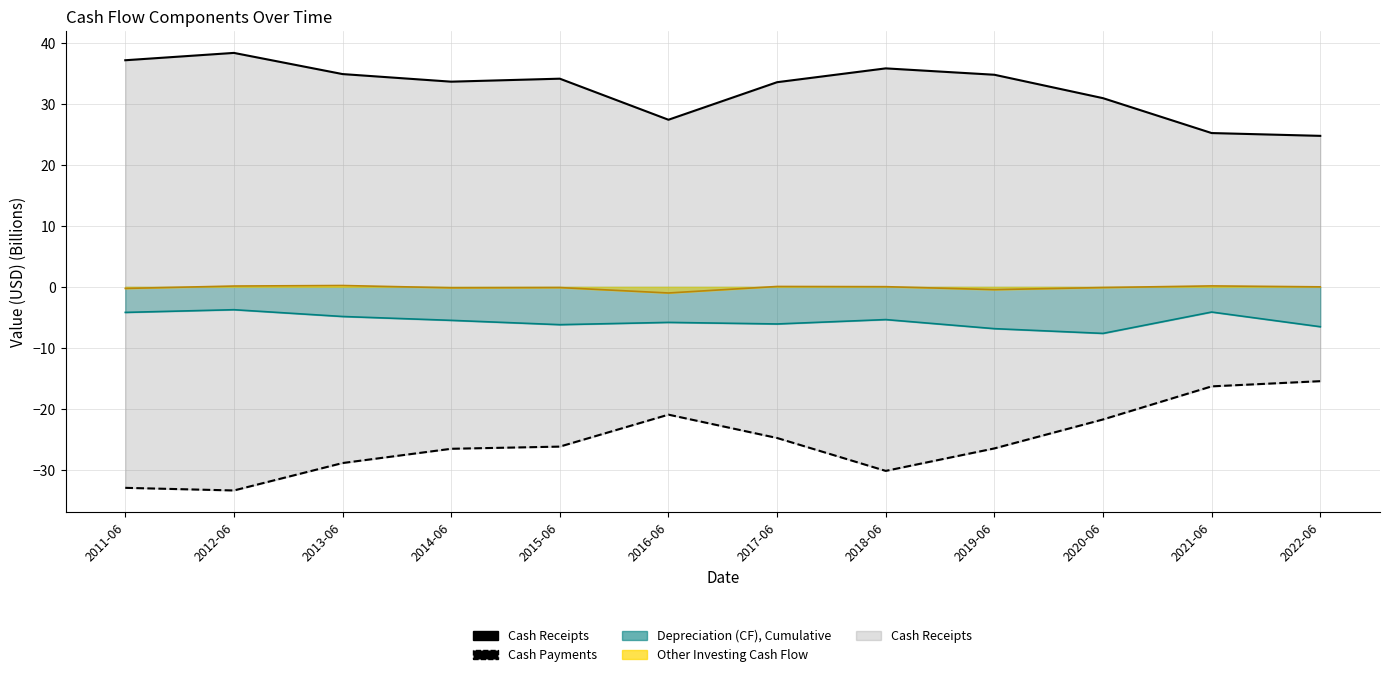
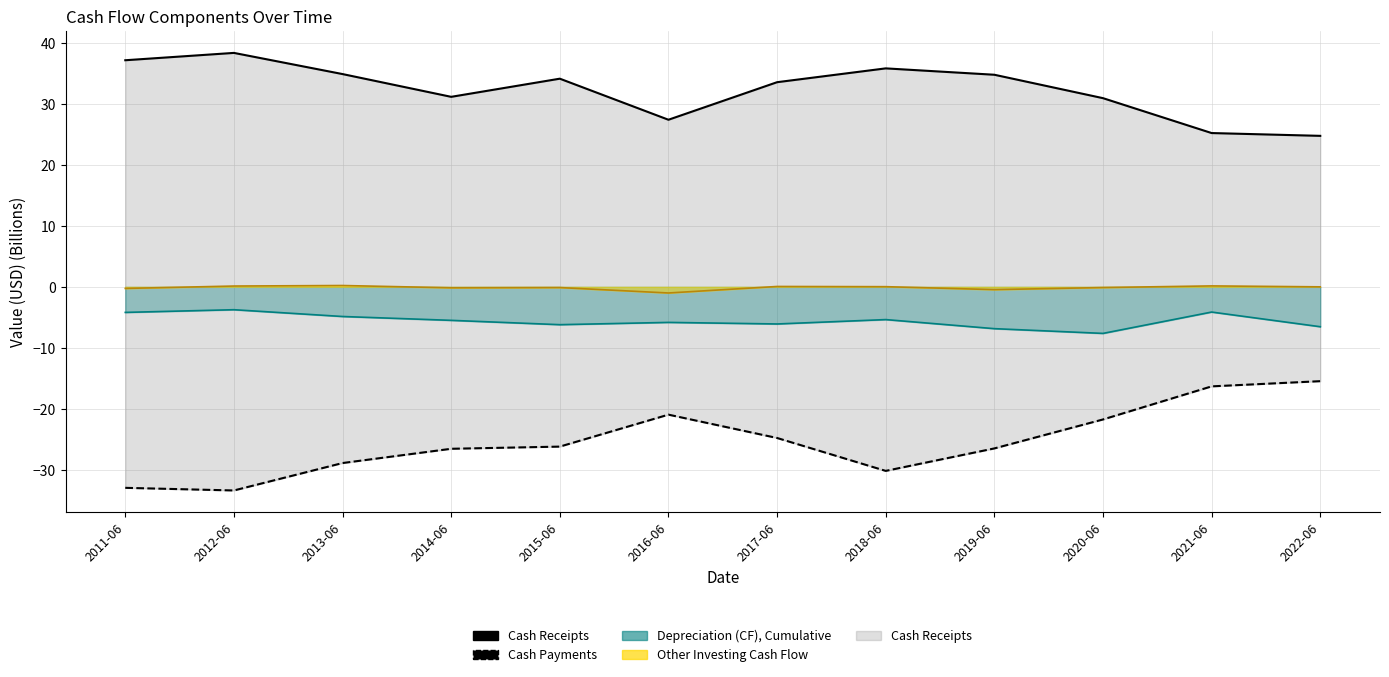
  {
    "Cash Receipts": {
      "2011-06": 37,
      "2012-06": 38,
      "2013-06": 35,
-     "2014-06": 34,
+     "2014-06": 31,
      "2015-06": 34,
      "2016-06": 27,
      "2017-06": 34,
      "2018-06": 36,
      "2019-06": 35,
      "2020-06": 31,
      "2021-06": 25,
      "2022-06": 25
    },
    "Cash Payments": {
      "2011-06": -33,
      "2012-06": -33,
      "2013-06": -29,
      "2014-06": -27,
      "2015-06": -26,
      "2016-06": -21,
      "2017-06": -25,
      "2018-06": -30,
      "2019-06": -26,
      "2020-06": -22,
      "2021-06": -16,
      "2022-06": -15
    }
  }
